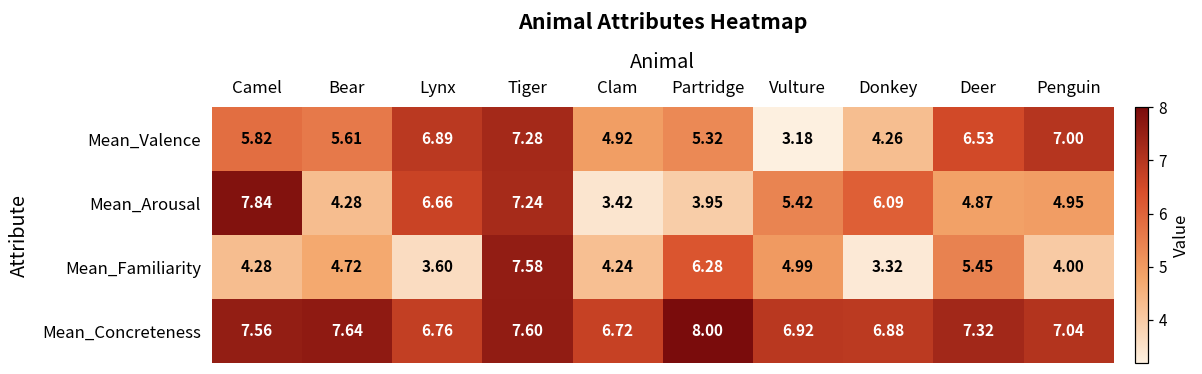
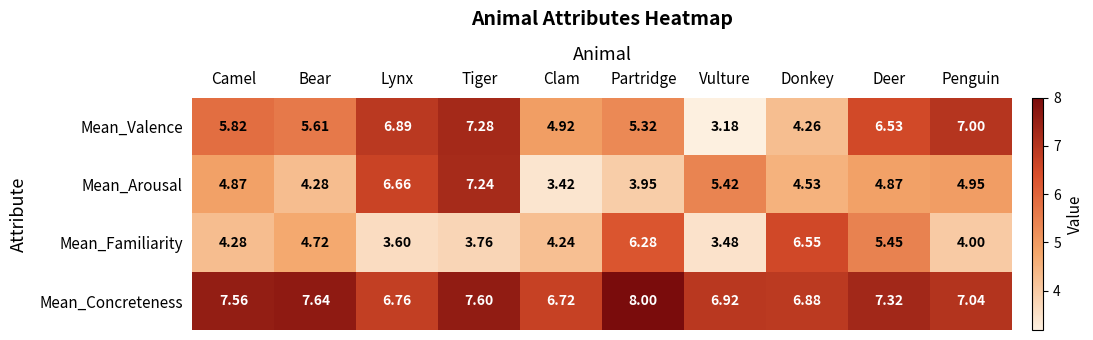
  {
    "Mean_Valence": {
      "Camel": 5.82,
      "Bear": 5.61,
      "Lynx": 6.89,
      "Tiger": 7.28,
      "Clam": 4.92,
      "Partridge": 5.32,
      "Vulture": 3.18,
      "Donkey": 4.26,
      "Deer": 6.53,
      "Penguin": 7.00
    },
    "Mean_Arousal": {
-     "Camel": 7.84,
+     "Camel": 4.87,
      "Bear": 4.28,
      "Lynx": 6.66,
      "Tiger": 7.24,
      "Clam": 3.42,
      "Partridge": 3.95,
      "Vulture": 5.42,
-     "Donkey": 6.09,
+     "Donkey": 4.53,
      "Deer": 4.87,
      "Penguin": 4.95
    },
    "Mean_Familiarity": {
      "Camel": 4.28,
      "Bear": 4.72,
      "Lynx": 3.60,
-     "Tiger": 7.58,
+     "Tiger": 3.76,
      "Clam": 4.24,
      "Partridge": 6.28,
-     "Vulture": 4.99,
-     "Donkey": 3.32,
+     "Vulture": 3.48,
+     "Donkey": 6.55,
      "Deer": 5.45,
      "Penguin": 4.00
    },
    "Mean_Concreteness": {
      "Camel": 7.56,
      "Bear": 7.64,
      "Lynx": 6.76,
      "Tiger": 7.60,
      "Clam": 6.72,
      "Partridge": 8.00,
      "Vulture": 6.92,
      "Donkey": 6.88,
      "Deer": 7.32,
      "Penguin": 7.04
    }
  }
